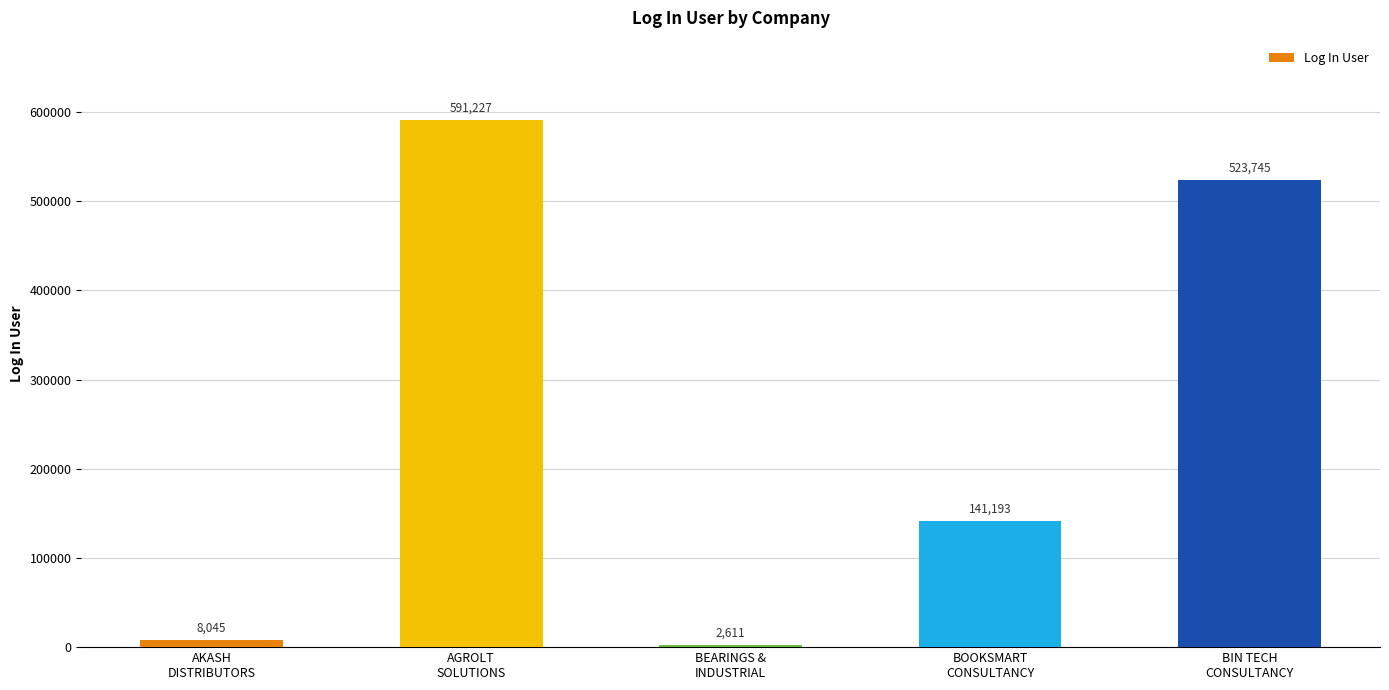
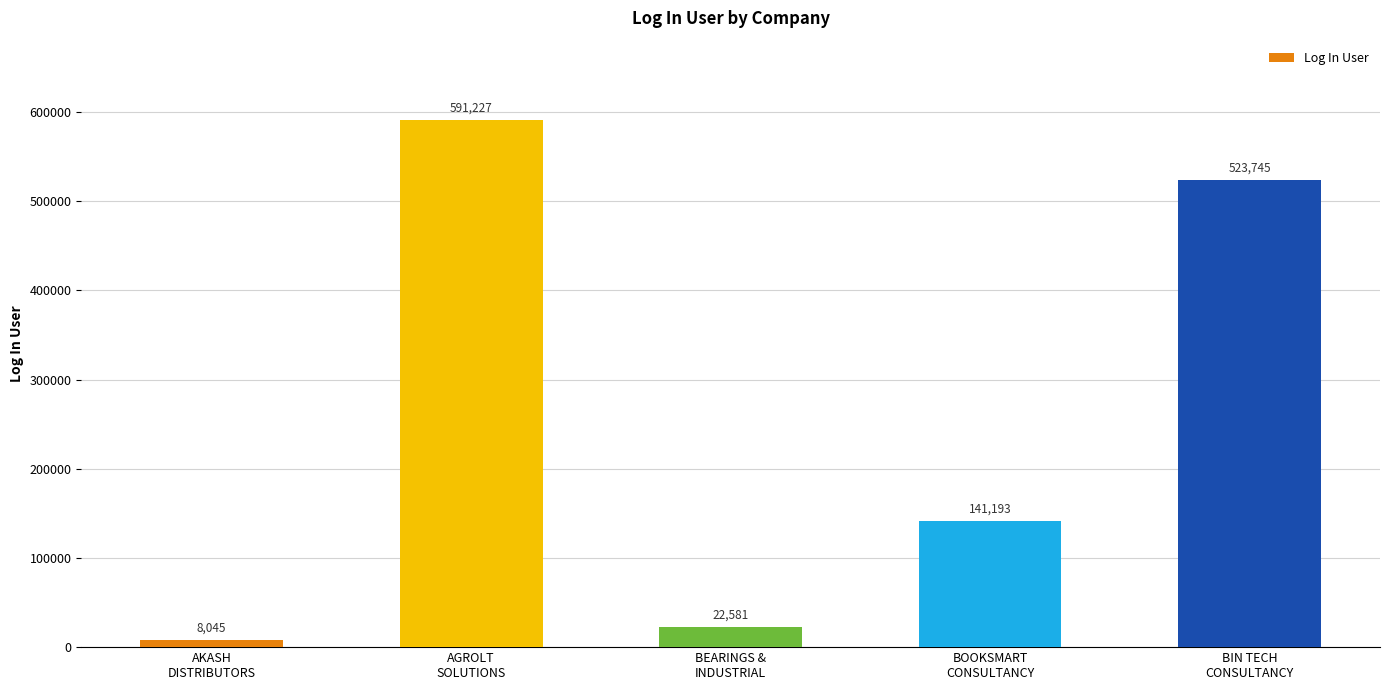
  {
    "AKASH DISTRIBUTORS": "8,045",
    "AGROLT SOLUTIONS": "591,227",
-   "BEARINGS & INDUSTRIAL": "2,611",
+   "BEARINGS & INDUSTRIAL": "22,581",
    "BOOKSMART CONSULTANCY": "141,193",
    "BIN TECH CONSULTANCY": "523,745"
  }
